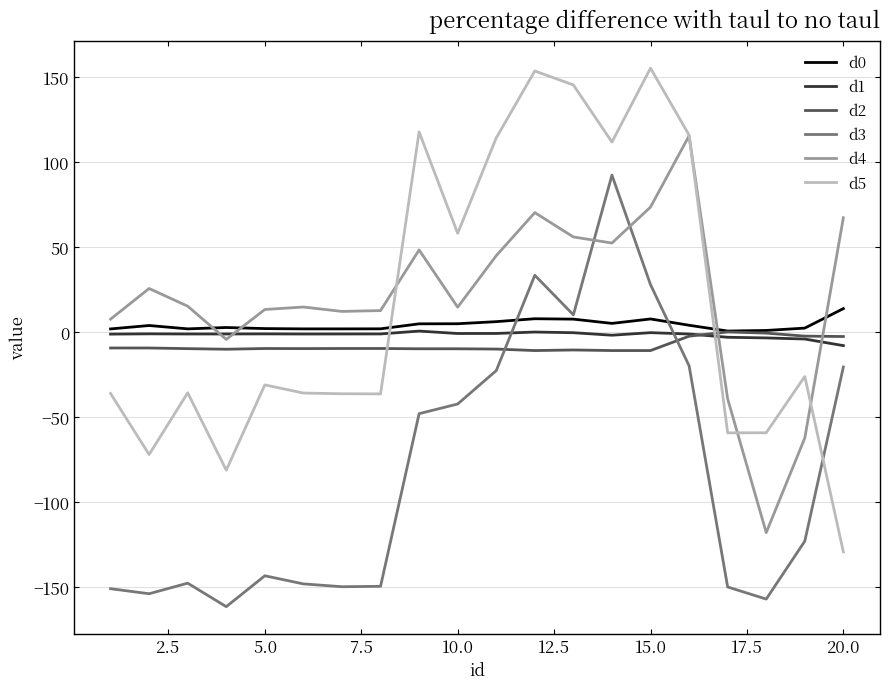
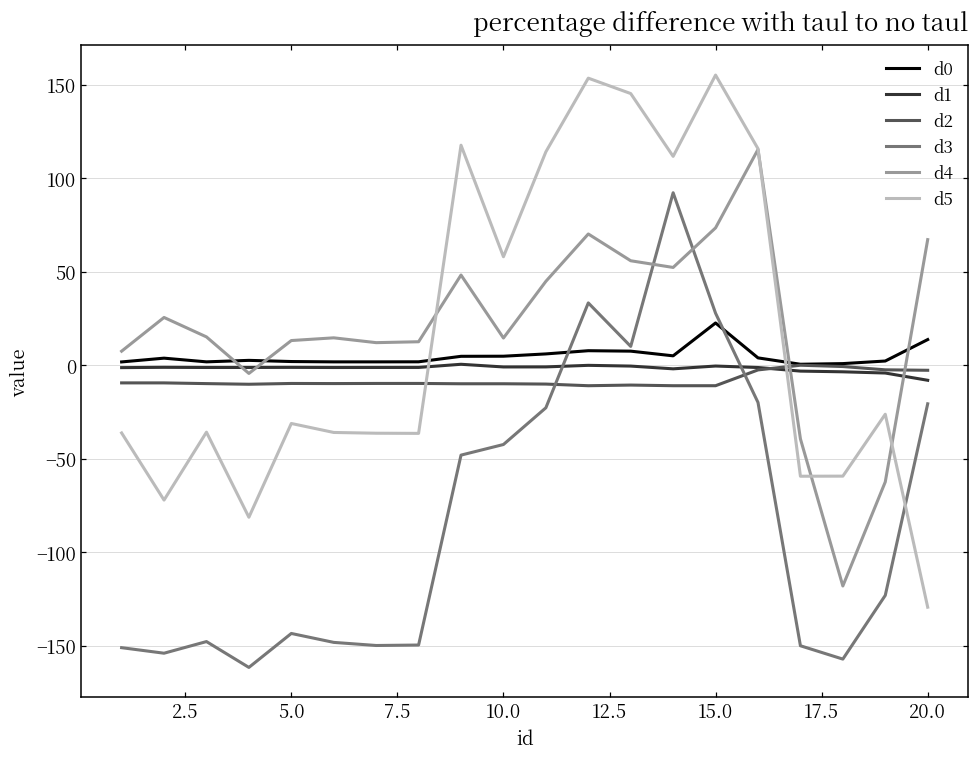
  {
    "d0": {
      "5.0": 2,
      "10.0": 5,
-     "15.0": 8,
+     "15.0": 23,
      "20.0": 14
    }
  }
